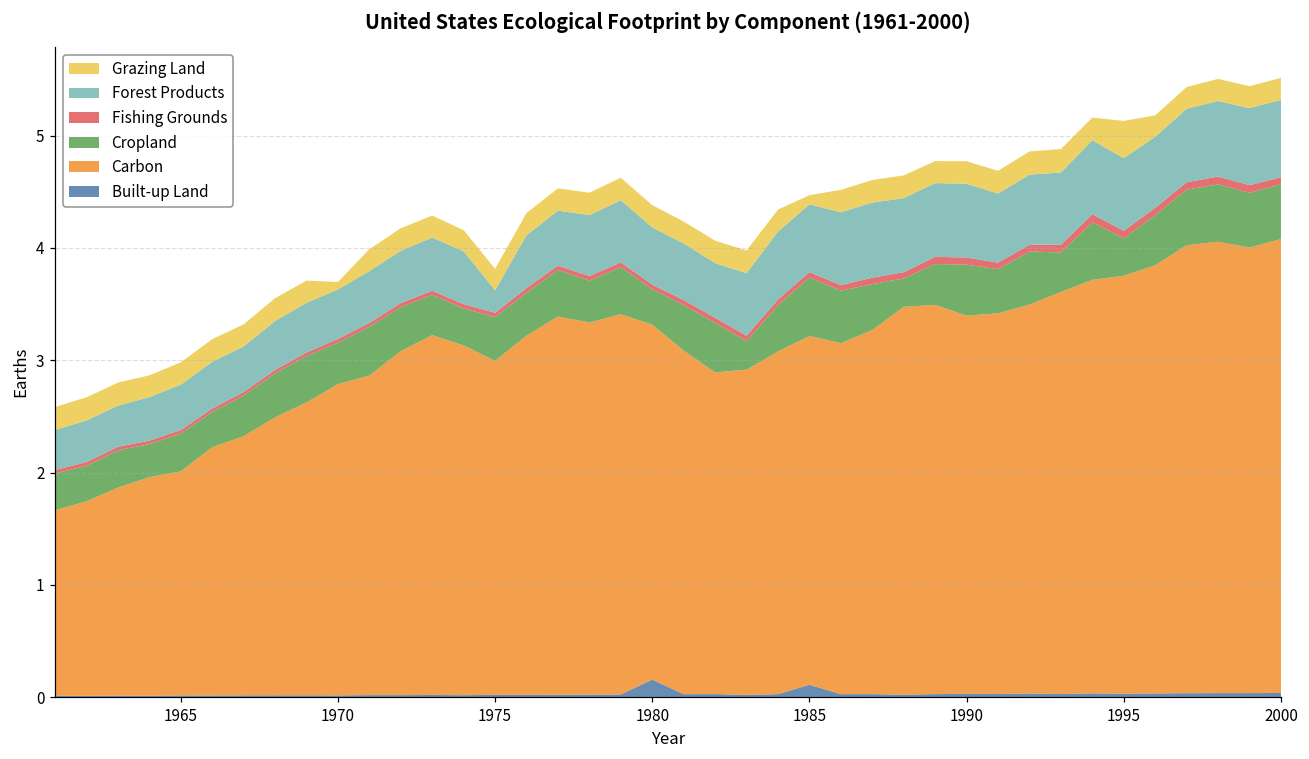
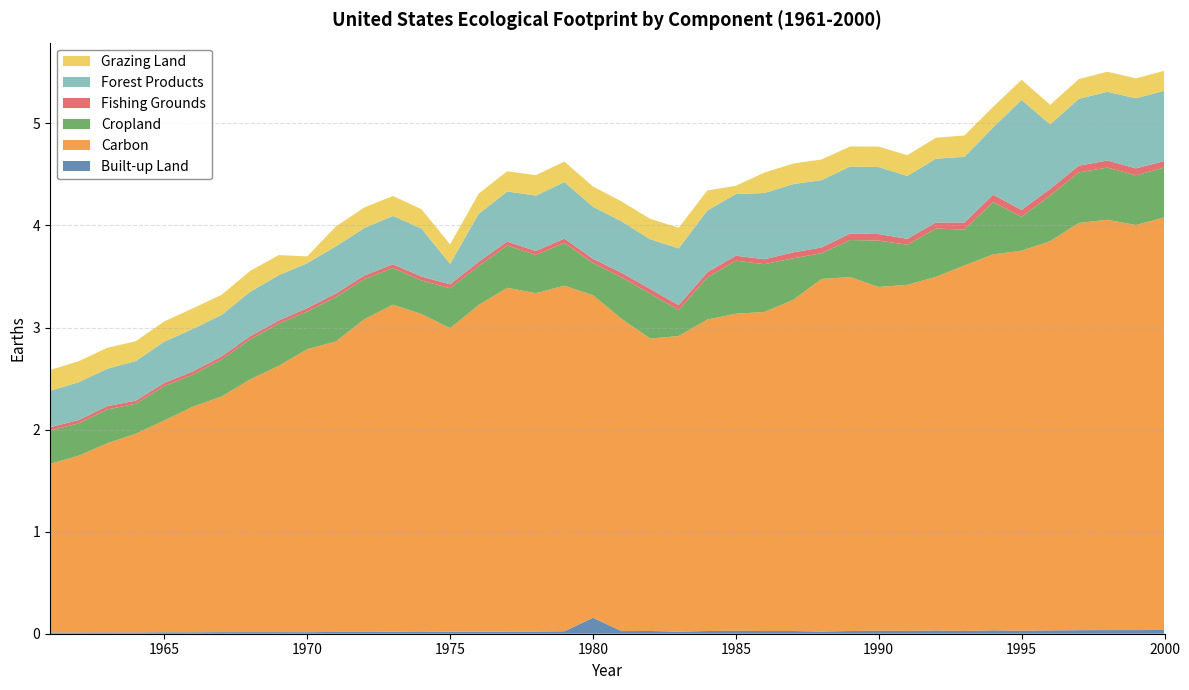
  {
    "Built-up Land": {
      "1980": 0.16,
-     "1985": 0.11,
+     "1985": 0.03,
      "1990": 0.03,
      "1995": 0.03,
      "2000": 0.04
    },
    "Carbon": {
-     "1965": 2.00,
+     "1965": 2.07,
      "1970": 2.77,
      "1975": 2.97,
      "1980": 3.16,
      "1985": 3.11,
      "1990": 3.37,
      "1995": 3.72,
      "2000": 4.04
    },
    "Cropland": {
      "1965": 0.34,
      "1970": 0.37,
      "1975": 0.39,
      "1980": 0.31,
      "1985": 0.52,
      "1990": 0.45,
      "1995": 0.33,
      "2000": 0.49
    },
    "Fishing Grounds": {
      "1965": 0.03,
      "1970": 0.03,
      "1975": 0.04,
      "1980": 0.04,
      "1985": 0.05,
      "1990": 0.06,
      "1995": 0.07,
      "2000": 0.06
    },
    "Forest Products": {
      "1965": 0.40,
      "1970": 0.44,
      "1975": 0.20,
      "1980": 0.51,
      "1985": 0.60,
      "1990": 0.66,
-     "1995": 0.65,
+     "1995": 1.08,
      "2000": 0.69
    },
    "Grazing Land": {
      "1965": 0.20,
      "1970": 0.07,
      "1975": 0.19,
      "1980": 0.20,
      "1985": 0.08,
      "1990": 0.20,
-     "1995": 0.33,
+     "1995": 0.20,
      "2000": 0.20
    }
  }
